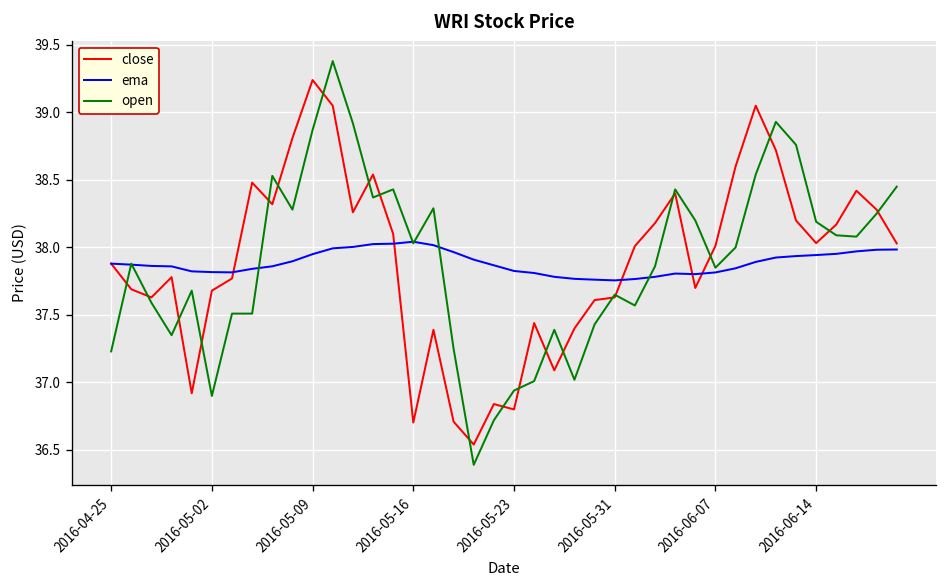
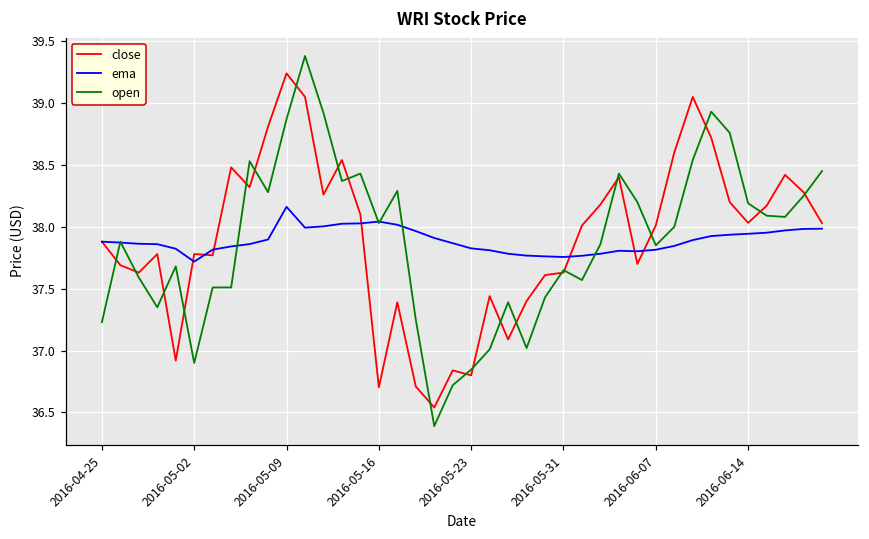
  {
    "close": {
-     "2016-05-02": 37.68,
+     "2016-05-02": 37.78,
      "2016-05-09": 39.24,
      "2016-05-16": 36.70,
      "2016-05-23": 36.80,
      "2016-06-07": 38.01,
      "2016-06-14": 38.03
    },
    "ema": {
-     "2016-05-02": 37.82,
-     "2016-05-09": 37.95,
+     "2016-05-02": 37.72,
+     "2016-05-09": 38.16,
      "2016-05-23": 37.83,
      "2016-05-31": 37.76,
      "2016-06-07": 37.81,
      "2016-06-14": 37.94
    },
    "open": {
      "2016-04-25": 37.23,
      "2016-05-02": 36.90,
      "2016-05-09": 38.87,
-     "2016-05-23": 36.94,
+     "2016-05-23": 36.85,
      "2016-06-07": 37.85,
      "2016-06-14": 38.19
    }
  }
